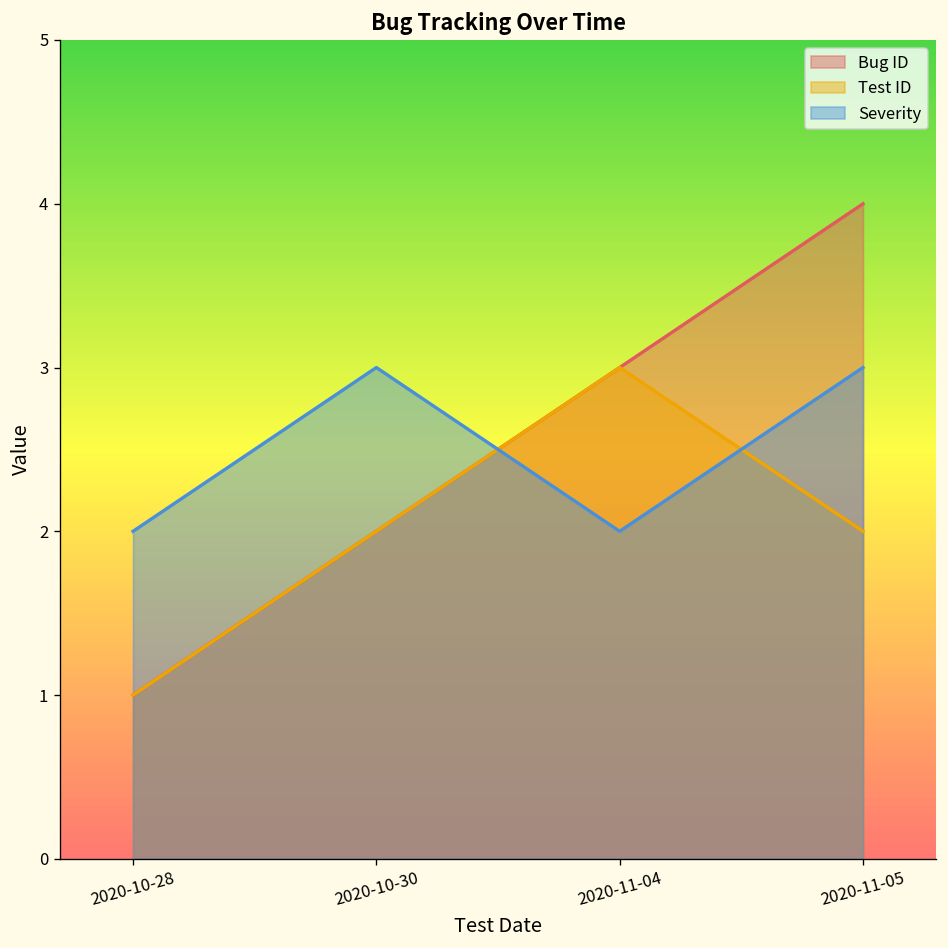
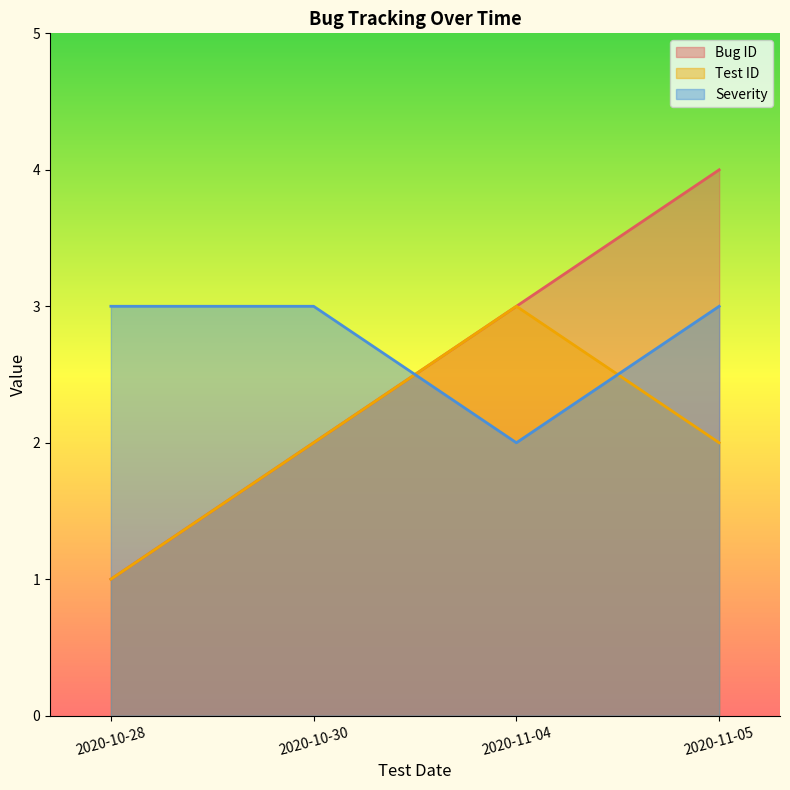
  {
    "Bug ID": {
      "2020-11-05": 4
    },
    "Test ID": {
      "2020-11-05": 2
    },
    "Severity": {
-     "2020-10-28": 2,
+     "2020-10-28": 3,
      "2020-10-30": 3,
      "2020-11-04": 2,
      "2020-11-05": 3
    }
  }
